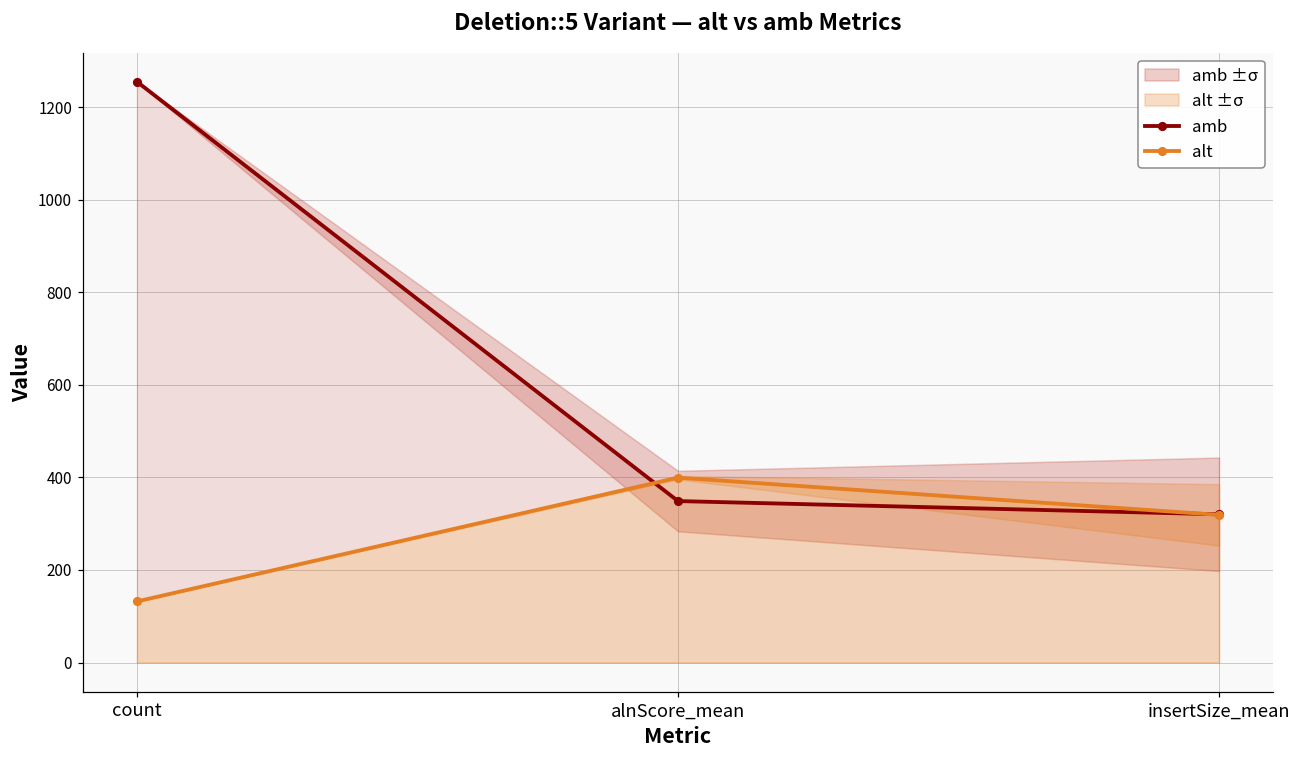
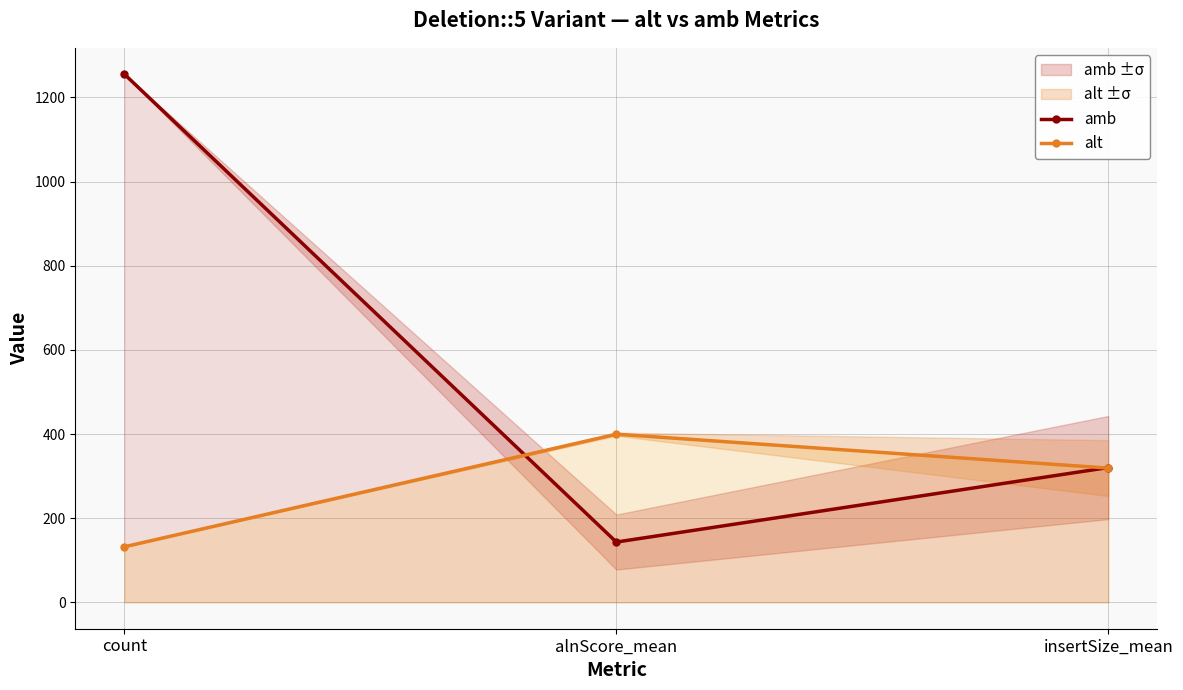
  {
    "amb": {
-     "alnScore_mean": 350
+     "alnScore_mean": 140
    }
  }
